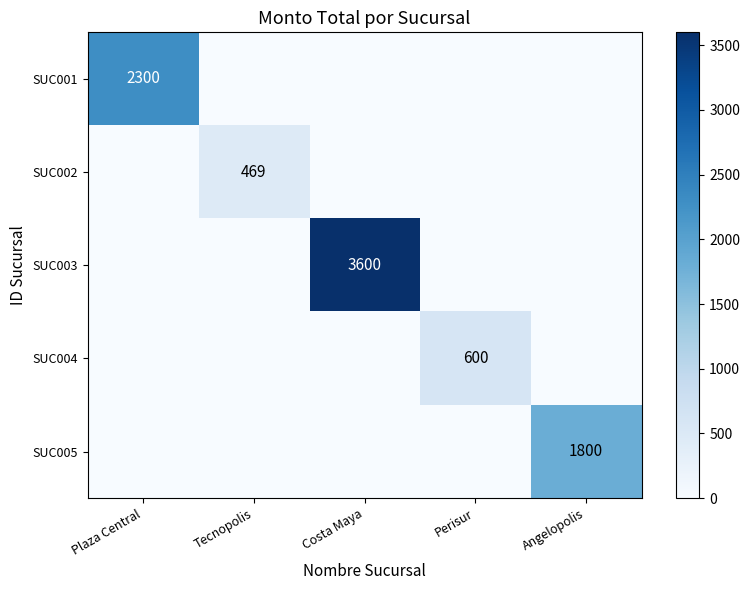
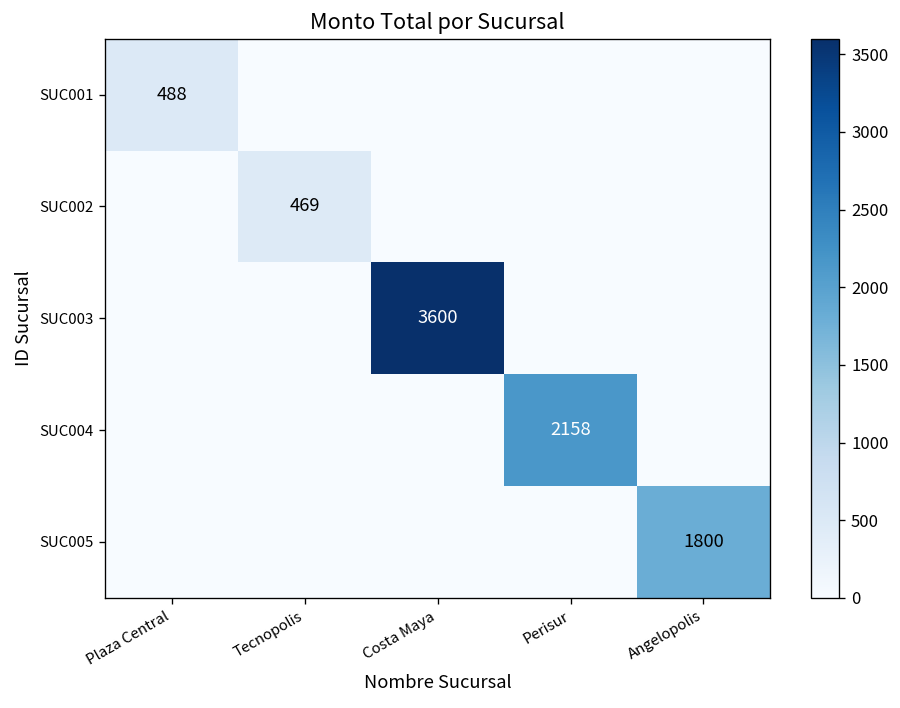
  {
    "SUC001": {
-     "Plaza Central": 2300
+     "Plaza Central": 488
    },
    "SUC002": {
      "Tecnopolis": 469
    },
    "SUC003": {
      "Costa Maya": 3600
    },
    "SUC004": {
-     "Perisur": 600
+     "Perisur": 2158
    },
    "SUC005": {
      "Angelopolis": 1800
    }
  }
